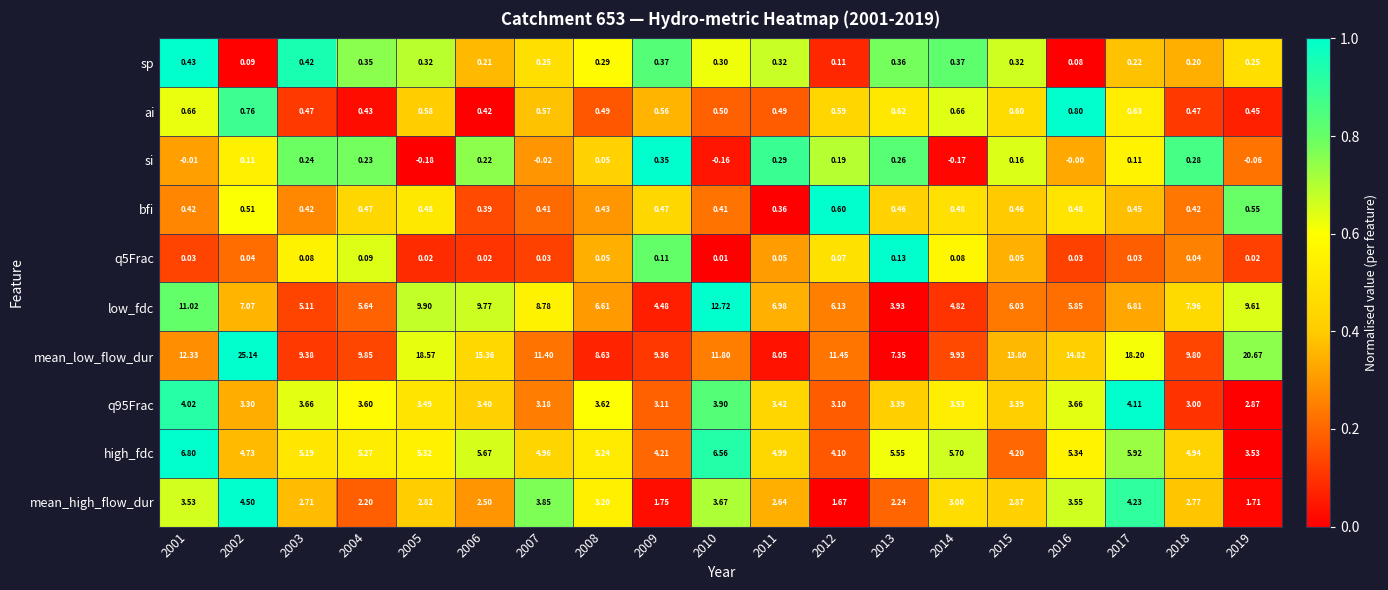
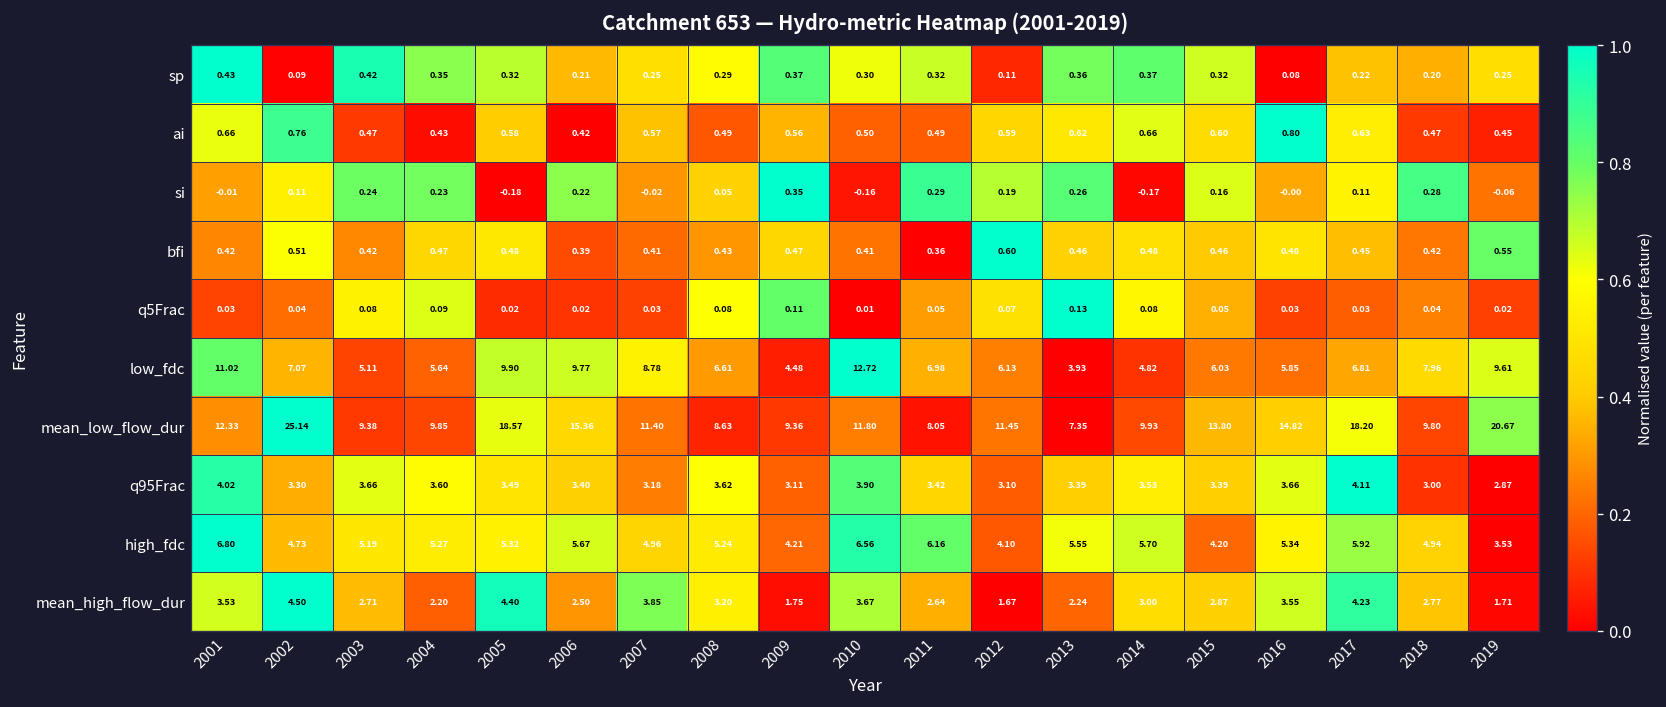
  {
    "sp": {
      "2001": 0.43,
      "2002": 0.09,
      "2003": 0.42,
      "2004": 0.35,
      "2005": 0.32,
      "2006": 0.21,
      "2007": 0.25,
      "2008": 0.29,
      "2009": 0.37,
      "2010": 0.30,
      "2011": 0.32,
      "2012": 0.11,
      "2013": 0.36,
      "2014": 0.37,
      "2015": 0.32,
      "2016": 0.08,
      "2017": 0.22,
      "2018": 0.20,
      "2019": 0.25
    },
    "ai": {
      "2001": 0.66,
      "2002": 0.76,
      "2003": 0.47,
      "2004": 0.43,
      "2005": 0.58,
      "2006": 0.42,
      "2007": 0.57,
      "2008": 0.49,
      "2009": 0.56,
      "2010": 0.50,
      "2011": 0.49,
      "2012": 0.59,
      "2013": 0.62,
      "2014": 0.66,
      "2015": 0.60,
      "2016": 0.80,
      "2017": 0.63,
      "2018": 0.47,
      "2019": 0.45
    },
    "si": {
      "2001": -0.01,
      "2002": 0.11,
      "2003": 0.24,
      "2004": 0.23,
      "2005": -0.18,
      "2006": 0.22,
      "2007": -0.02,
      "2008": 0.05,
      "2009": 0.35,
      "2010": -0.16,
      "2011": 0.29,
      "2012": 0.19,
      "2013": 0.26,
      "2014": -0.17,
      "2015": 0.16,
      "2016": -0.00,
      "2017": 0.11,
      "2018": 0.28,
      "2019": -0.06
    },
    "bfi": {
      "2001": 0.42,
      "2002": 0.51,
      "2003": 0.42,
      "2004": 0.47,
      "2005": 0.48,
      "2006": 0.39,
      "2007": 0.41,
      "2008": 0.43,
      "2009": 0.47,
      "2010": 0.41,
      "2011": 0.36,
      "2012": 0.60,
      "2013": 0.46,
      "2014": 0.48,
      "2015": 0.46,
      "2016": 0.48,
      "2017": 0.45,
      "2018": 0.42,
      "2019": 0.55
    },
    "q5Frac": {
      "2001": 0.03,
      "2002": 0.04,
      "2003": 0.08,
      "2004": 0.09,
      "2005": 0.02,
      "2006": 0.02,
      "2007": 0.03,
-     "2008": 0.05,
+     "2008": 0.08,
      "2009": 0.11,
      "2010": 0.01,
      "2011": 0.05,
      "2012": 0.07,
      "2013": 0.13,
      "2014": 0.08,
      "2015": 0.05,
      "2016": 0.03,
      "2017": 0.03,
      "2018": 0.04,
      "2019": 0.02
    },
    "low_fdc": {
      "2001": 11.02,
      "2002": 7.07,
      "2003": 5.11,
      "2004": 5.64,
      "2005": 9.90,
      "2006": 9.77,
      "2007": 8.78,
      "2008": 6.61,
      "2009": 4.48,
      "2010": 12.72,
      "2011": 6.98,
      "2012": 6.13,
      "2013": 3.93,
      "2014": 4.82,
      "2015": 6.03,
      "2016": 5.85,
      "2017": 6.81,
      "2018": 7.96,
      "2019": 9.61
    },
    "mean_low_flow_dur": {
      "2001": 12.33,
      "2002": 25.14,
      "2003": 9.38,
      "2004": 9.85,
      "2005": 18.57,
      "2006": 15.36,
      "2007": 11.40,
      "2008": 8.63,
      "2009": 9.36,
      "2010": 11.80,
      "2011": 8.05,
      "2012": 11.45,
      "2013": 7.35,
      "2014": 9.93,
      "2015": 13.80,
      "2016": 14.82,
      "2017": 18.20,
      "2018": 9.80,
      "2019": 20.67
    },
    "q95Frac": {
      "2001": 4.02,
      "2002": 3.30,
      "2003": 3.66,
      "2004": 3.60,
      "2005": 3.49,
      "2006": 3.40,
      "2007": 3.18,
      "2008": 3.62,
      "2009": 3.11,
      "2010": 3.90,
      "2011": 3.42,
      "2012": 3.10,
      "2013": 3.39,
      "2014": 3.53,
      "2015": 3.39,
      "2016": 3.66,
      "2017": 4.11,
      "2018": 3.00,
      "2019": 2.87
    },
    "high_fdc": {
      "2001": 6.80,
      "2002": 4.73,
      "2003": 5.19,
      "2004": 5.27,
      "2005": 5.32,
      "2006": 5.67,
      "2007": 4.96,
      "2008": 5.24,
      "2009": 4.21,
      "2010": 6.56,
-     "2011": 4.99,
+     "2011": 6.16,
      "2012": 4.10,
      "2013": 5.55,
      "2014": 5.70,
      "2015": 4.20,
      "2016": 5.34,
      "2017": 5.92,
      "2018": 4.94,
      "2019": 3.53
    },
    "mean_high_flow_dur": {
      "2001": 3.53,
      "2002": 4.50,
      "2003": 2.71,
      "2004": 2.20,
-     "2005": 2.82,
+     "2005": 4.40,
      "2006": 2.50,
      "2007": 3.85,
      "2008": 3.20,
      "2009": 1.75,
      "2010": 3.67,
      "2011": 2.64,
      "2012": 1.67,
      "2013": 2.24,
      "2014": 3.00,
      "2015": 2.87,
      "2016": 3.55,
      "2017": 4.23,
      "2018": 2.77,
      "2019": 1.71
    }
  }
